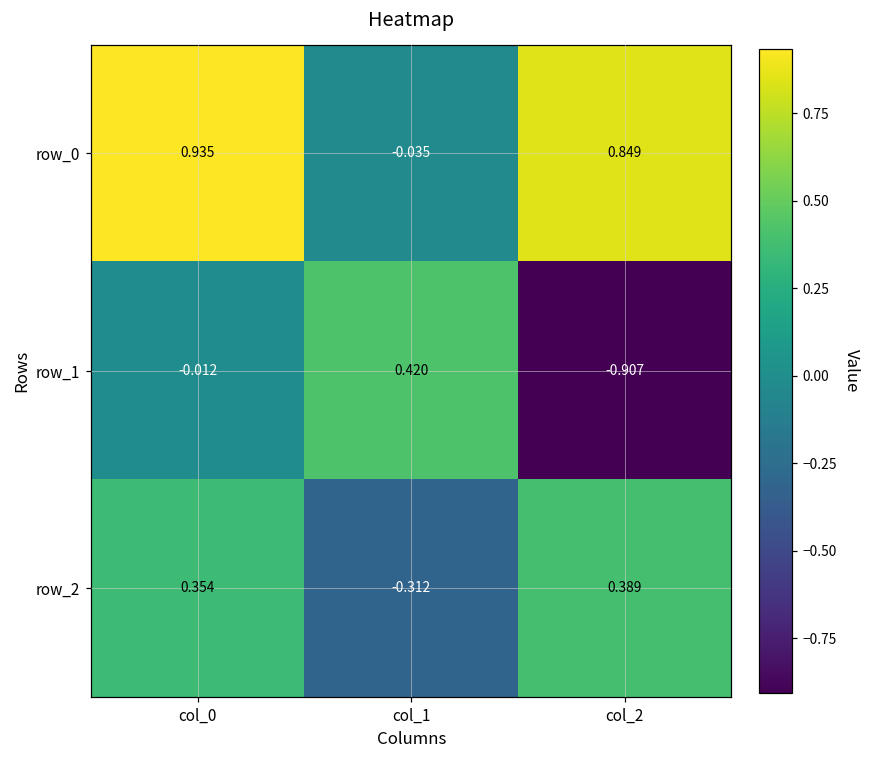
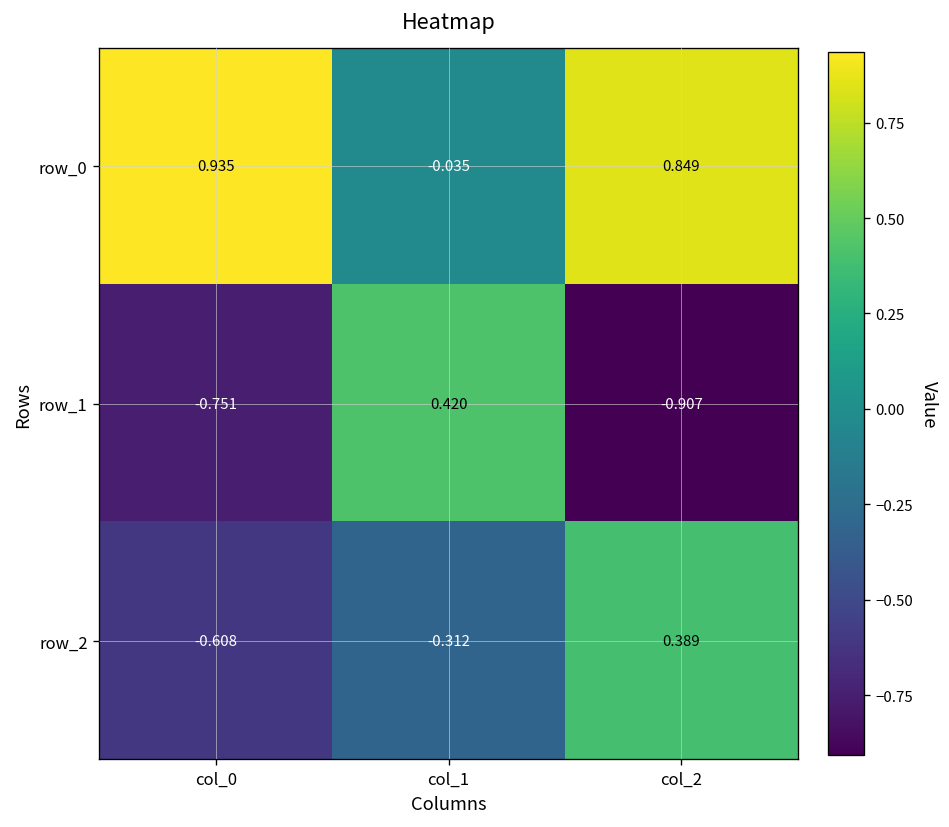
  {
    "row_0": {
      "col_0": 0.935,
      "col_1": -0.035,
      "col_2": 0.849
    },
    "row_1": {
-     "col_0": -0.012,
+     "col_0": -0.751,
      "col_1": 0.420,
      "col_2": -0.907
    },
    "row_2": {
-     "col_0": 0.354,
+     "col_0": -0.608,
      "col_1": -0.312,
      "col_2": 0.389
    }
  }
